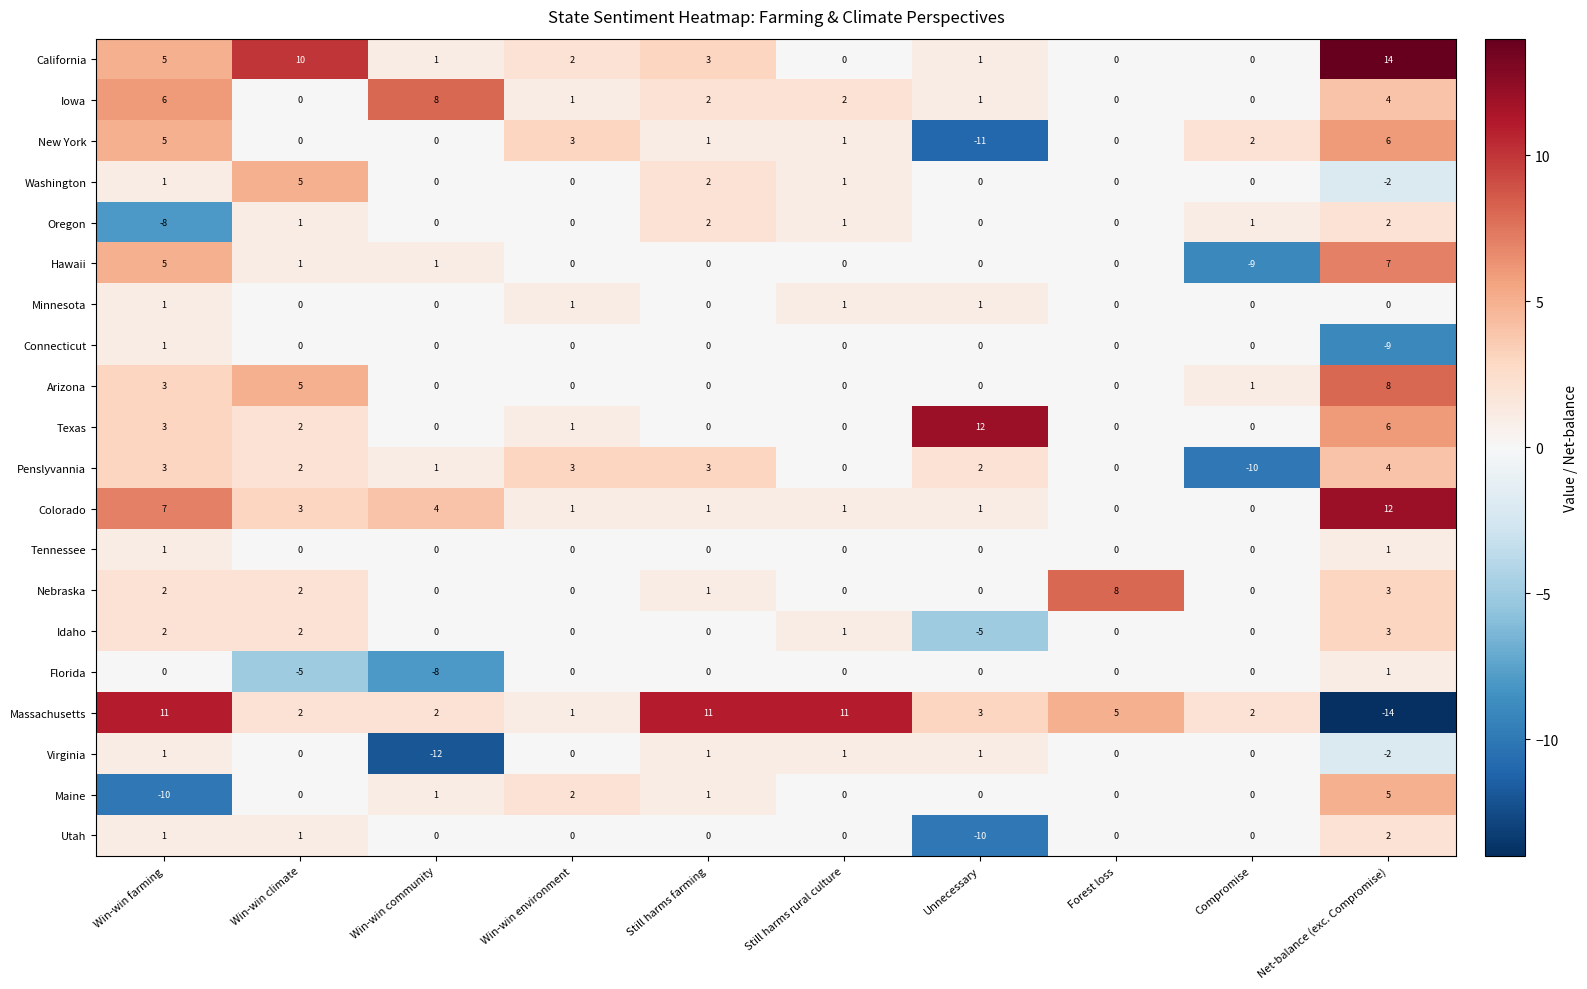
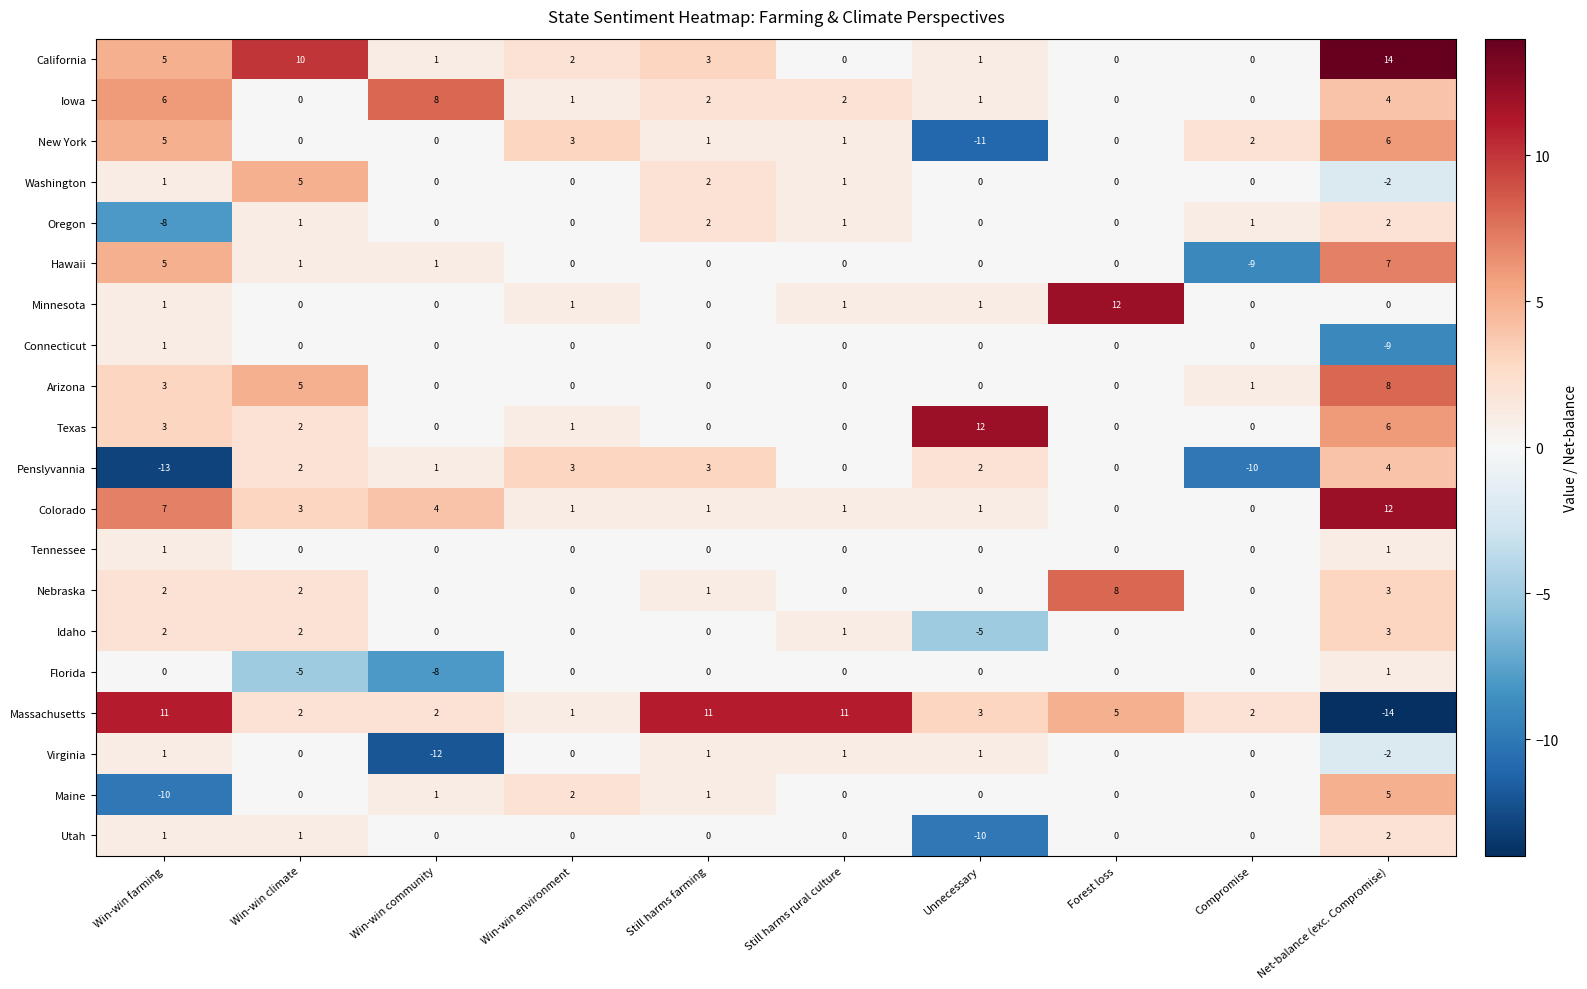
  {
    "California": {
      "Win-win farming": 5,
      "Win-win climate": 10,
      "Win-win community": 1,
      "Win-win environment": 2,
      "Still harms farming": 3,
      "Still harms rural culture": 0,
      "Unnecessary": 1,
      "Forest loss": 0,
      "Compromise": 0,
      "Net-balance (exc. Compromise)": 14
    },
    "Iowa": {
      "Win-win farming": 6,
      "Win-win climate": 0,
      "Win-win community": 8,
      "Win-win environment": 1,
      "Still harms farming": 2,
      "Still harms rural culture": 2,
      "Unnecessary": 1,
      "Forest loss": 0,
      "Compromise": 0,
      "Net-balance (exc. Compromise)": 4
    },
    "New York": {
      "Win-win farming": 5,
      "Win-win climate": 0,
      "Win-win community": 0,
      "Win-win environment": 3,
      "Still harms farming": 1,
      "Still harms rural culture": 1,
      "Unnecessary": -11,
      "Forest loss": 0,
      "Compromise": 2,
      "Net-balance (exc. Compromise)": 6
    },
    "Washington": {
      "Win-win farming": 1,
      "Win-win climate": 5,
      "Win-win community": 0,
      "Win-win environment": 0,
      "Still harms farming": 2,
      "Still harms rural culture": 1,
      "Unnecessary": 0,
      "Forest loss": 0,
      "Compromise": 0,
      "Net-balance (exc. Compromise)": -2
    },
    "Oregon": {
      "Win-win farming": -8,
      "Win-win climate": 1,
      "Win-win community": 0,
      "Win-win environment": 0,
      "Still harms farming": 2,
      "Still harms rural culture": 1,
      "Unnecessary": 0,
      "Forest loss": 0,
      "Compromise": 1,
      "Net-balance (exc. Compromise)": 2
    },
    "Hawaii": {
      "Win-win farming": 5,
      "Win-win climate": 1,
      "Win-win community": 1,
      "Win-win environment": 0,
      "Still harms farming": 0,
      "Still harms rural culture": 0,
      "Unnecessary": 0,
      "Forest loss": 0,
      "Compromise": -9,
      "Net-balance (exc. Compromise)": 7
    },
    "Minnesota": {
      "Win-win farming": 1,
      "Win-win climate": 0,
      "Win-win community": 0,
      "Win-win environment": 1,
      "Still harms farming": 0,
      "Still harms rural culture": 1,
      "Unnecessary": 1,
-     "Forest loss": 0,
+     "Forest loss": 12,
      "Compromise": 0,
      "Net-balance (exc. Compromise)": 0
    },
    "Connecticut": {
      "Win-win farming": 1,
      "Win-win climate": 0,
      "Win-win community": 0,
      "Win-win environment": 0,
      "Still harms farming": 0,
      "Still harms rural culture": 0,
      "Unnecessary": 0,
      "Forest loss": 0,
      "Compromise": 0,
      "Net-balance (exc. Compromise)": -9
    },
    "Arizona": {
      "Win-win farming": 3,
      "Win-win climate": 5,
      "Win-win community": 0,
      "Win-win environment": 0,
      "Still harms farming": 0,
      "Still harms rural culture": 0,
      "Unnecessary": 0,
      "Forest loss": 0,
      "Compromise": 1,
      "Net-balance (exc. Compromise)": 8
    },
    "Texas": {
      "Win-win farming": 3,
      "Win-win climate": 2,
      "Win-win community": 0,
      "Win-win environment": 1,
      "Still harms farming": 0,
      "Still harms rural culture": 0,
      "Unnecessary": 12,
      "Forest loss": 0,
      "Compromise": 0,
      "Net-balance (exc. Compromise)": 6
    },
    "Penslyvannia": {
-     "Win-win farming": 3,
+     "Win-win farming": -13,
      "Win-win climate": 2,
      "Win-win community": 1,
      "Win-win environment": 3,
      "Still harms farming": 3,
      "Still harms rural culture": 0,
      "Unnecessary": 2,
      "Forest loss": 0,
      "Compromise": -10,
      "Net-balance (exc. Compromise)": 4
    },
    "Colorado": {
      "Win-win farming": 7,
      "Win-win climate": 3,
      "Win-win community": 4,
      "Win-win environment": 1,
      "Still harms farming": 1,
      "Still harms rural culture": 1,
      "Unnecessary": 1,
      "Forest loss": 0,
      "Compromise": 0,
      "Net-balance (exc. Compromise)": 12
    },
    "Tennessee": {
      "Win-win farming": 1,
      "Win-win climate": 0,
      "Win-win community": 0,
      "Win-win environment": 0,
      "Still harms farming": 0,
      "Still harms rural culture": 0,
      "Unnecessary": 0,
      "Forest loss": 0,
      "Compromise": 0,
      "Net-balance (exc. Compromise)": 1
    },
    "Nebraska": {
      "Win-win farming": 2,
      "Win-win climate": 2,
      "Win-win community": 0,
      "Win-win environment": 0,
      "Still harms farming": 1,
      "Still harms rural culture": 0,
      "Unnecessary": 0,
      "Forest loss": 8,
      "Compromise": 0,
      "Net-balance (exc. Compromise)": 3
    },
    "Idaho": {
      "Win-win farming": 2,
      "Win-win climate": 2,
      "Win-win community": 0,
      "Win-win environment": 0,
      "Still harms farming": 0,
      "Still harms rural culture": 1,
      "Unnecessary": -5,
      "Forest loss": 0,
      "Compromise": 0,
      "Net-balance (exc. Compromise)": 3
    },
    "Florida": {
      "Win-win farming": 0,
      "Win-win climate": -5,
      "Win-win community": -8,
      "Win-win environment": 0,
      "Still harms farming": 0,
      "Still harms rural culture": 0,
      "Unnecessary": 0,
      "Forest loss": 0,
      "Compromise": 0,
      "Net-balance (exc. Compromise)": 1
    },
    "Massachusetts": {
      "Win-win farming": 11,
      "Win-win climate": 2,
      "Win-win community": 2,
      "Win-win environment": 1,
      "Still harms farming": 11,
      "Still harms rural culture": 11,
      "Unnecessary": 3,
      "Forest loss": 5,
      "Compromise": 2,
      "Net-balance (exc. Compromise)": -14
    },
    "Virginia": {
      "Win-win farming": 1,
      "Win-win climate": 0,
      "Win-win community": -12,
      "Win-win environment": 0,
      "Still harms farming": 1,
      "Still harms rural culture": 1,
      "Unnecessary": 1,
      "Forest loss": 0,
      "Compromise": 0,
      "Net-balance (exc. Compromise)": -2
    },
    "Maine": {
      "Win-win farming": -10,
      "Win-win climate": 0,
      "Win-win community": 1,
      "Win-win environment": 2,
      "Still harms farming": 1,
      "Still harms rural culture": 0,
      "Unnecessary": 0,
      "Forest loss": 0,
      "Compromise": 0,
      "Net-balance (exc. Compromise)": 5
    },
    "Utah": {
      "Win-win farming": 1,
      "Win-win climate": 1,
      "Win-win community": 0,
      "Win-win environment": 0,
      "Still harms farming": 0,
      "Still harms rural culture": 0,
      "Unnecessary": -10,
      "Forest loss": 0,
      "Compromise": 0,
      "Net-balance (exc. Compromise)": 2
    }
  }
